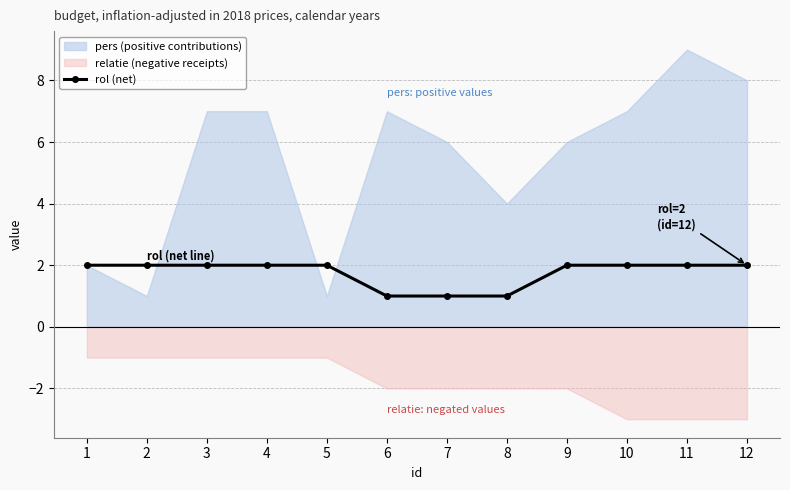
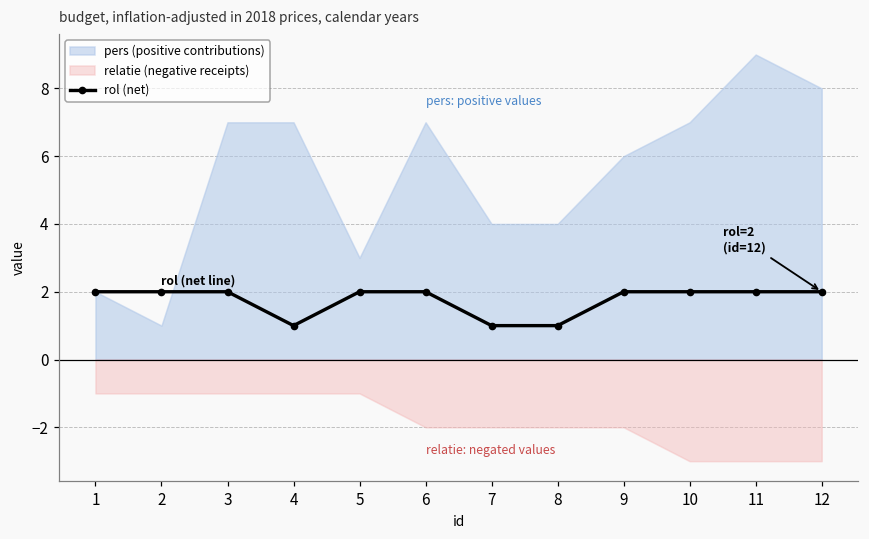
  {
    "rol (net)": {
      "2": 2,
      "3": 2,
-     "4": 2,
+     "4": 1,
      "5": 2,
-     "6": 1,
+     "6": 2,
      "7": 1,
      "8": 1,
      "9": 2,
      "10": 2,
      "12": 2
    },
    "pers (positive contributions)": {
      "2": 1,
      "3": 7,
      "4": 7,
-     "5": 1,
+     "5": 3,
      "6": 7,
-     "7": 6,
+     "7": 4,
      "8": 4,
      "9": 6,
      "10": 7,
      "11": 9,
      "12": 8
    }
  }
